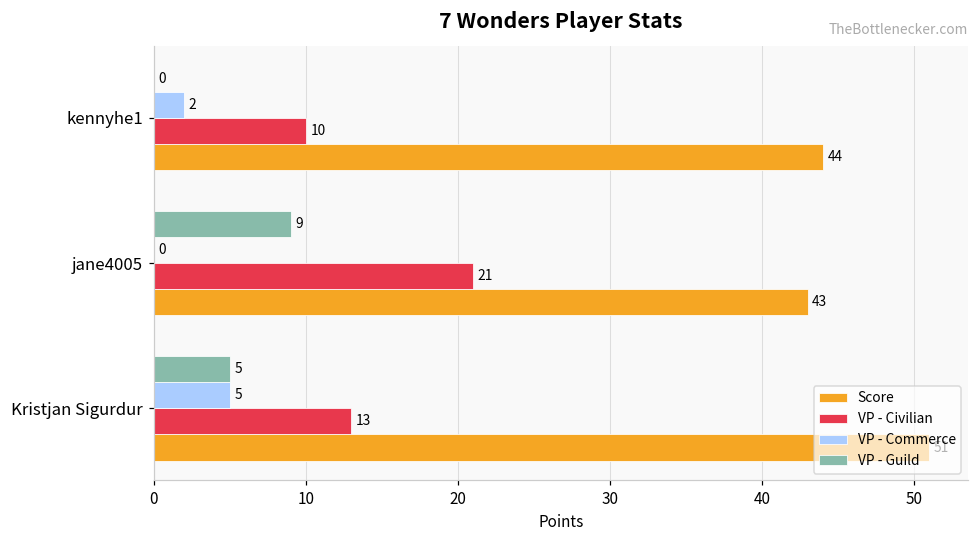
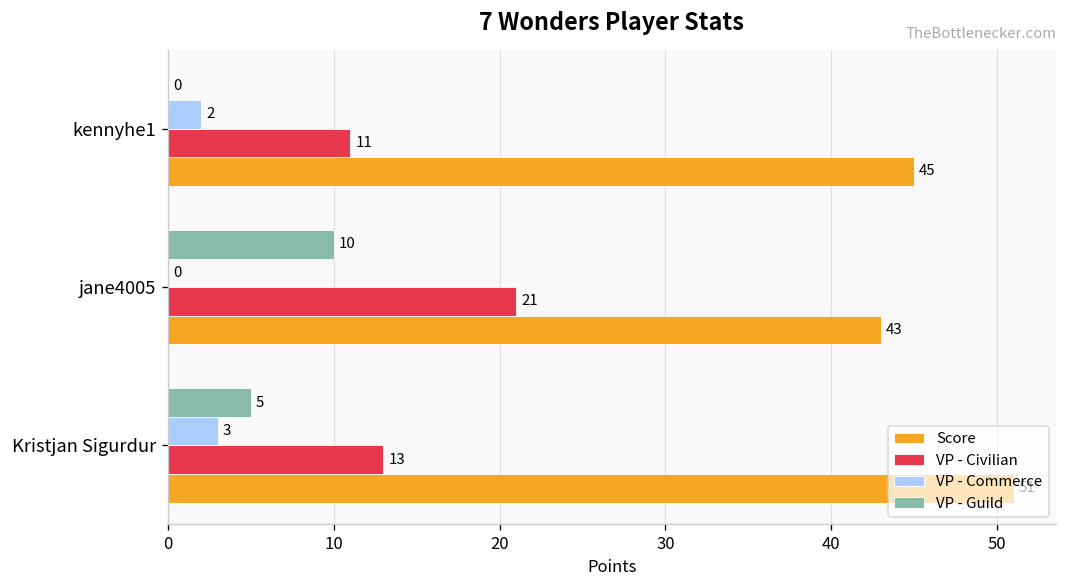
  {
    "Score": {
-     "kennyhe1": 44,
+     "kennyhe1": 45,
      "jane4005": 43
    },
    "VP - Civilian": {
-     "kennyhe1": 10,
+     "kennyhe1": 11,
      "jane4005": 21,
      "Kristjan Sigurdur": 13
    },
    "VP - Commerce": {
      "kennyhe1": 2,
      "jane4005": 0,
-     "Kristjan Sigurdur": 5
+     "Kristjan Sigurdur": 3
    },
    "VP - Guild": {
      "kennyhe1": 0,
-     "jane4005": 9,
+     "jane4005": 10,
      "Kristjan Sigurdur": 5
    }
  }
